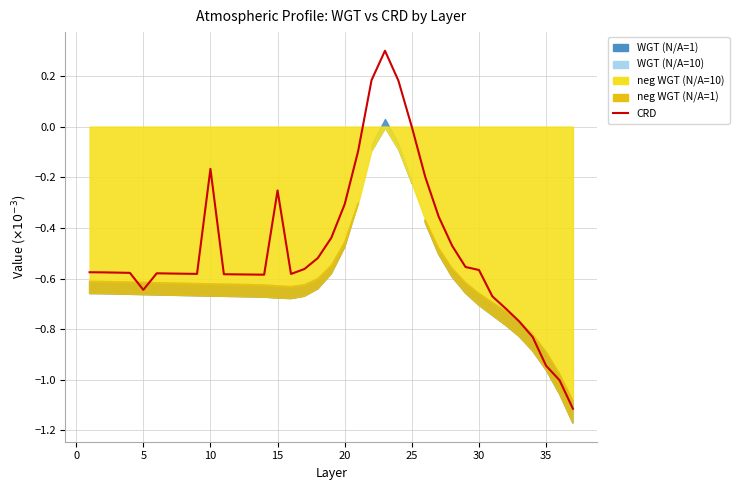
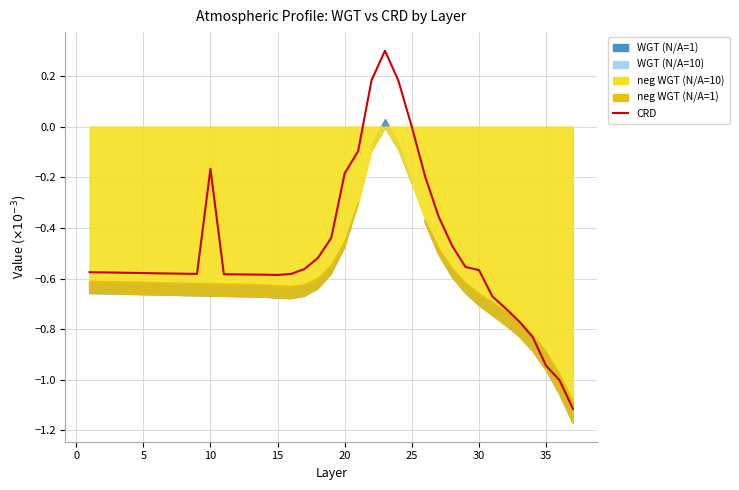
  {
    "CRD": {
-     "5": -0.64,
+     "5": -0.58,
      "10": -0.17,
-     "15": -0.25,
-     "20": -0.31,
+     "15": -0.59,
+     "20": -0.18,
      "30": -0.57,
      "35": -0.94
    }
  }
